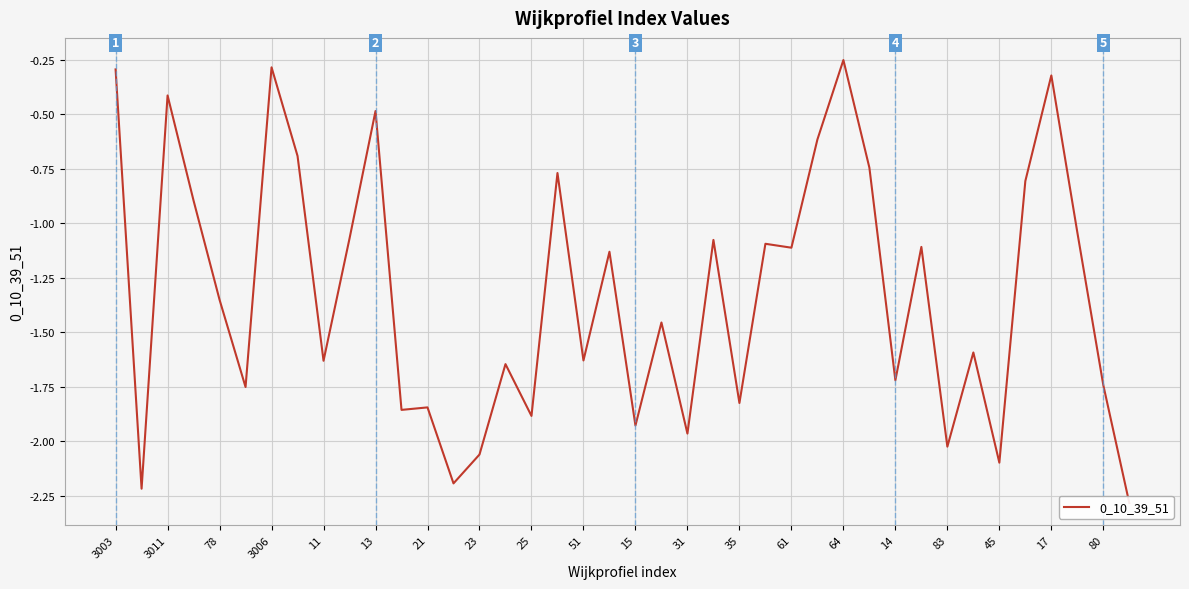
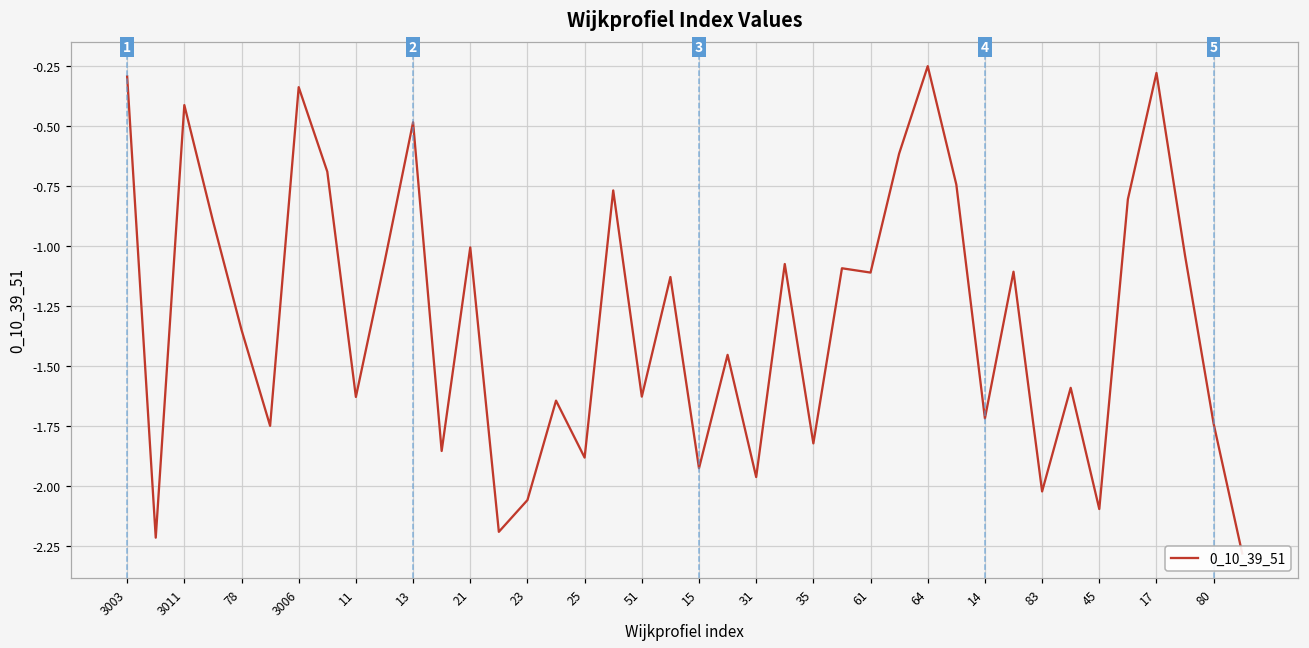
  {
    "3011": -0.41,
    "78": -1.35,
-   "3006": -0.29,
+   "3006": -0.34,
    "11": -1.63,
    "13": -0.49,
-   "21": -1.84,
+   "21": -1.01,
    "23": -2.06,
    "25": -1.88,
    "51": -1.63,
    "15": -1.93,
    "31": -1.96,
    "35": -1.82,
    "61": -1.11,
    "64": -0.25,
    "14": -1.72,
    "83": -2.02,
    "45": -2.10,
-   "17": -0.32,
+   "17": -0.28,
    "80": -1.74
  }
